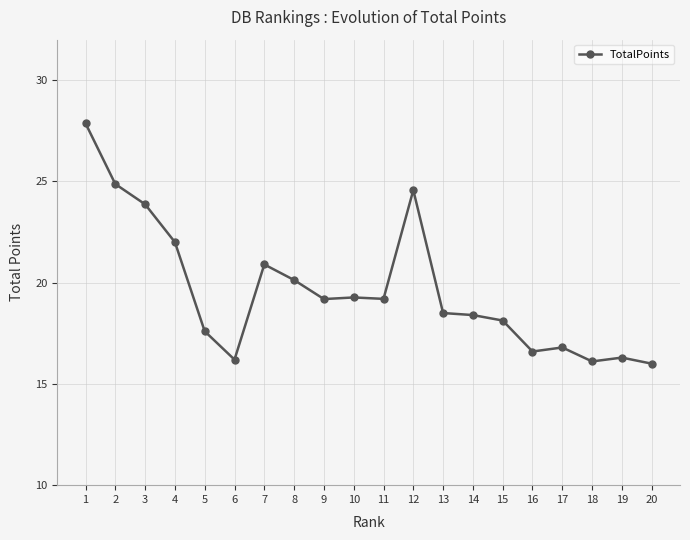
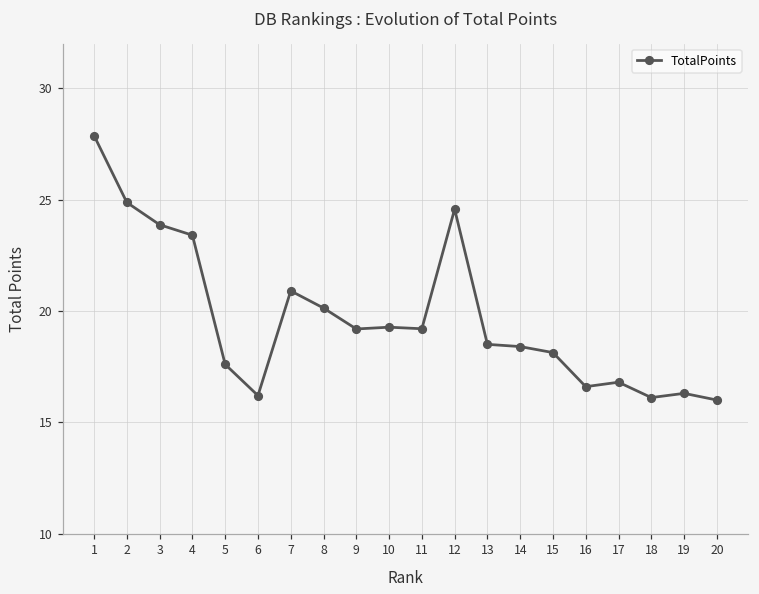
  {
    "1": 27.9,
    "2": 24.9,
    "3": 23.9,
-   "4": 22.0,
+   "4": 23.4,
    "5": 17.6,
    "6": 16.2,
    "7": 20.9,
    "8": 20.1,
    "9": 19.2,
    "10": 19.3,
    "11": 19.2,
    "12": 24.6,
    "13": 18.5,
    "14": 18.4,
    "15": 18.1,
    "16": 16.6,
    "17": 16.8,
    "18": 16.1,
    "19": 16.3,
    "20": 16.0
  }
